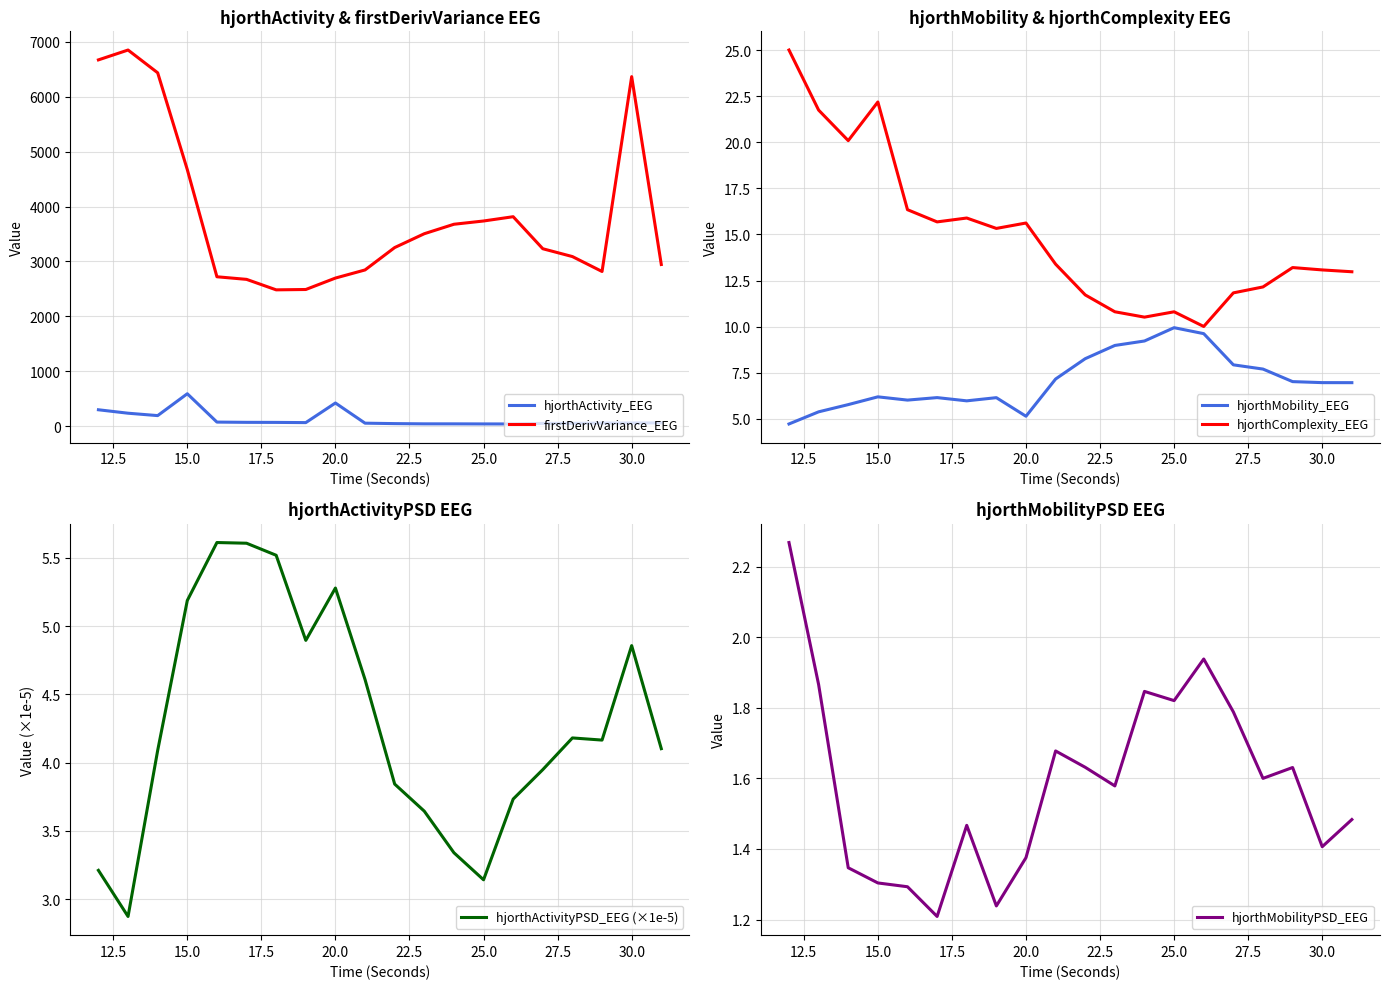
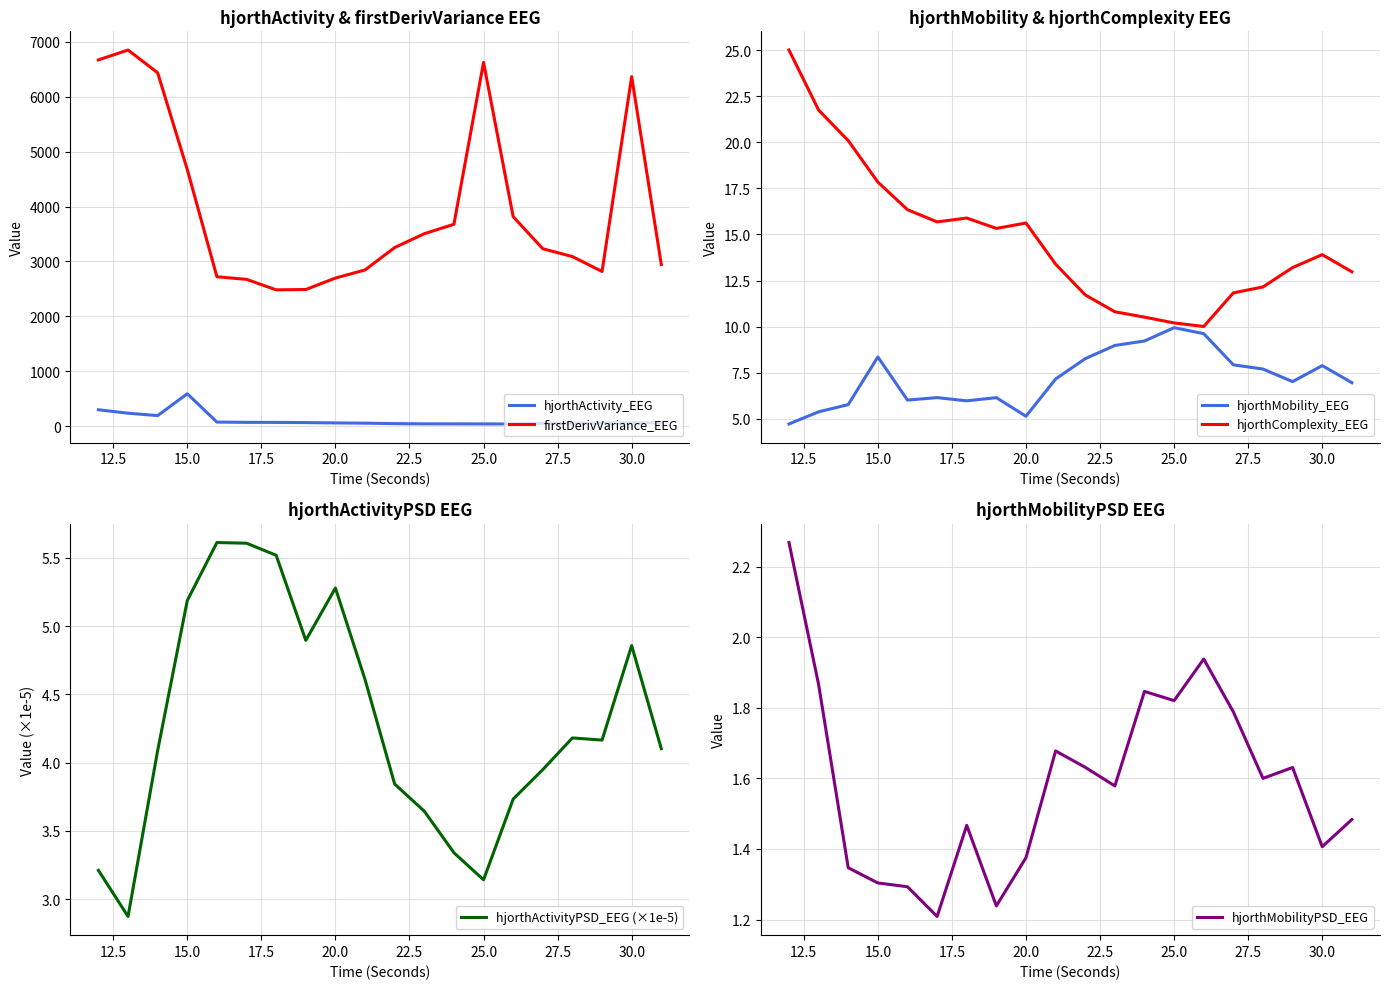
  {
    "hjorthActivity & firstDerivVariance EEG": {
      "hjorthActivity_EEG": {
        "15.0": 600,
-       "20.0": 400,
+       "20.0": 100,
        "25.0": 0
      },
      "firstDerivVariance_EEG": {
        "15.0": 4700,
        "20.0": 2700,
-       "25.0": 3700,
+       "25.0": 6600,
        "30.0": 6400
      }
    },
    "hjorthMobility & hjorthComplexity EEG": {
      "hjorthMobility_EEG": {
-       "15.0": 6.2,
+       "15.0": 8.4,
        "20.0": 5.1,
        "25.0": 9.9,
-       "30.0": 7.0
+       "30.0": 7.9
      },
      "hjorthComplexity_EEG": {
-       "15.0": 22.2,
+       "15.0": 17.8,
        "20.0": 15.6,
-       "25.0": 10.8,
-       "30.0": 13.1
+       "25.0": 10.2,
+       "30.0": 13.9
      }
    },
    "hjorthActivityPSD EEG": {
      "15.0": 5.19,
      "20.0": 5.28,
      "25.0": 3.14,
      "30.0": 4.86
    },
    "hjorthMobilityPSD EEG": {
      "15.0": 1.30,
      "20.0": 1.38,
      "25.0": 1.82,
      "30.0": 1.41
    }
  }
